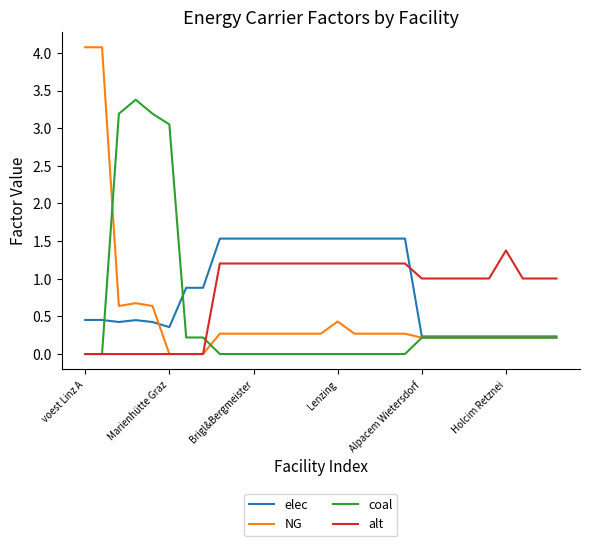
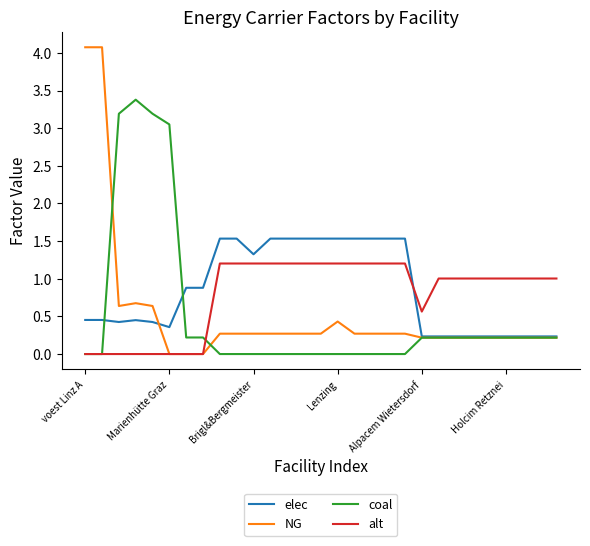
  {
    "elec": {
      "voest Linz A": 0.5,
      "Marienhütte Graz": 0.4,
-     "Brigl&Bergmeister": 1.5,
+     "Brigl&Bergmeister": 1.3,
      "Lenzing": 1.5
    },
    "NG": {
      "voest Linz A": 4.1,
      "Brigl&Bergmeister": 0.3,
      "Lenzing": 0.4
    },
    "coal": {
      "Marienhütte Graz": 3.1,
      "Brigl&Bergmeister": 0.0,
      "Lenzing": 0.0
    },
    "alt": {
      "Brigl&Bergmeister": 1.2,
      "Lenzing": 1.2,
-     "Alpacem Wietersdorf": 1.0,
-     "Holcim Retznei": 1.4
+     "Alpacem Wietersdorf": 0.6,
+     "Holcim Retznei": 1.0
    }
  }
